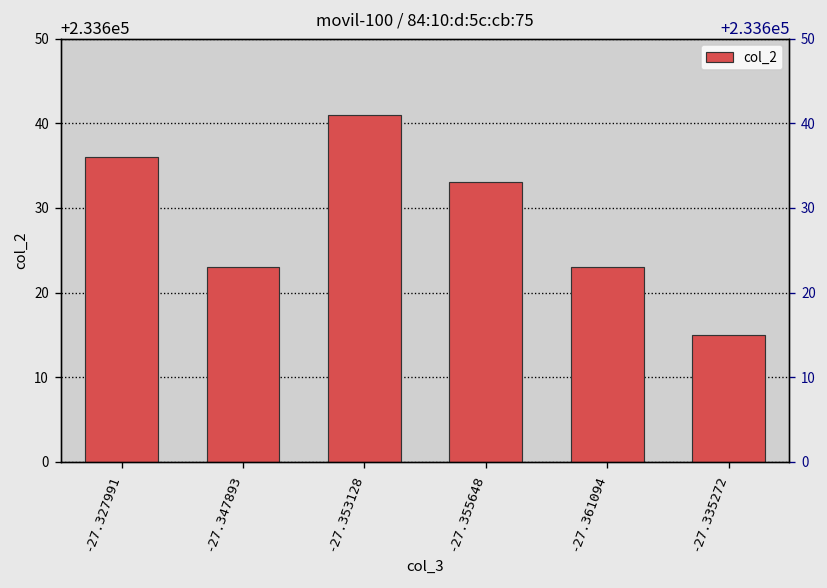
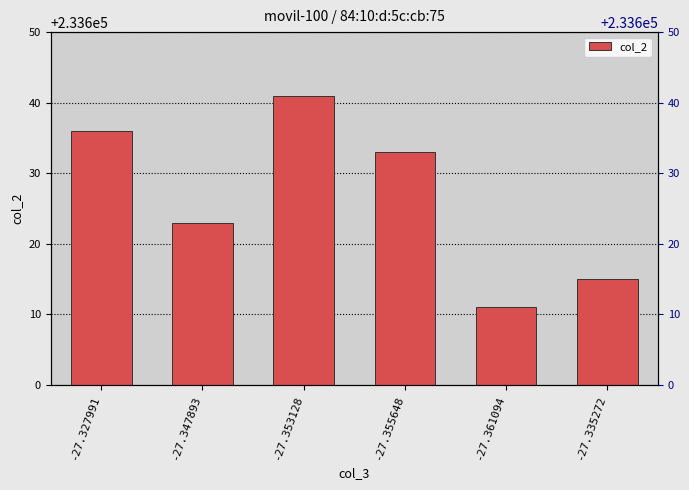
  {
    "-27.327991": 233636,
    "-27.347893": 233623,
    "-27.353128": 233641,
    "-27.355648": 233633,
-   "-27.361094": 233623,
+   "-27.361094": 233611,
    "-27.335272": 233615
  }
